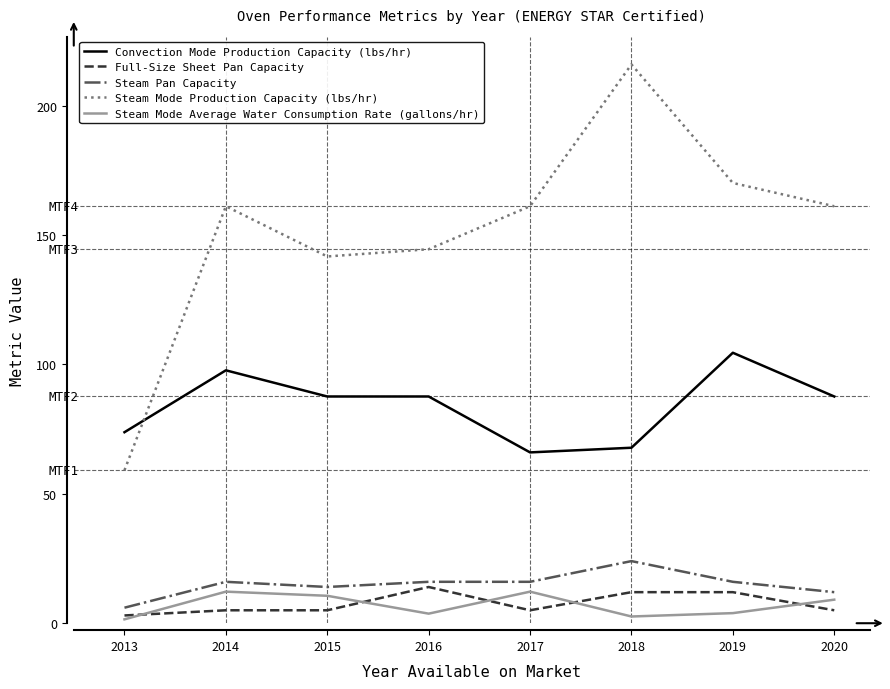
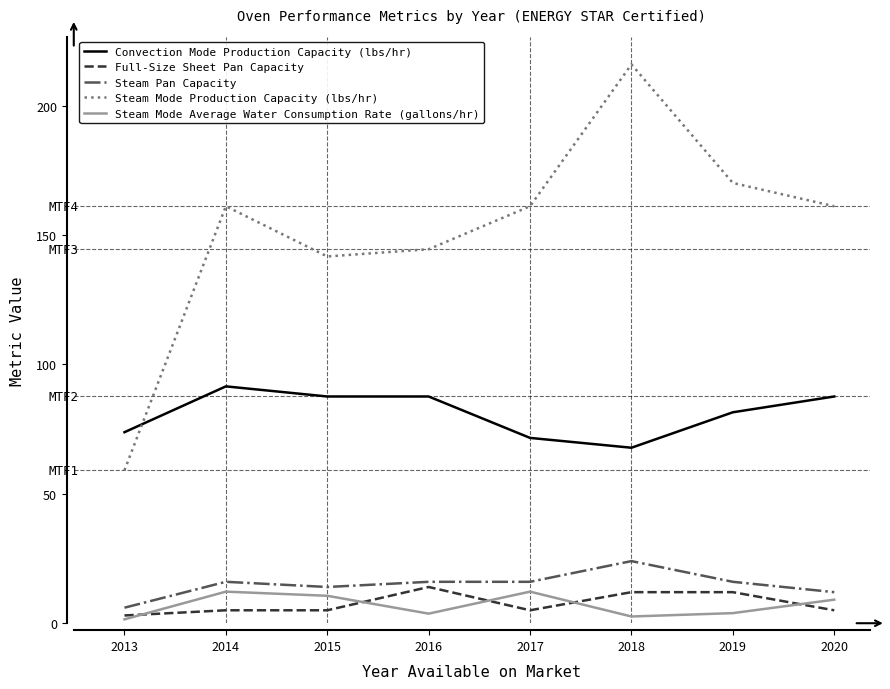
  {
    "Convection Mode Production Capacity (lbs/hr)": {
      "2013": 74,
-     "2014": 98,
+     "2014": 92,
      "2015": 88,
      "2016": 88,
-     "2017": 66,
+     "2017": 72,
      "2018": 68,
-     "2019": 105,
+     "2019": 82,
      "2020": 88
    }
  }
